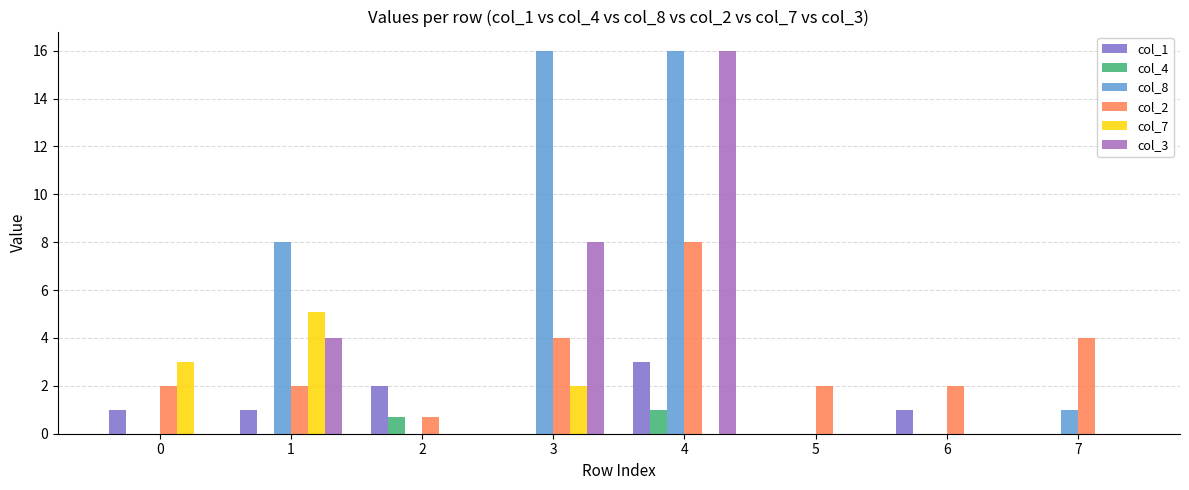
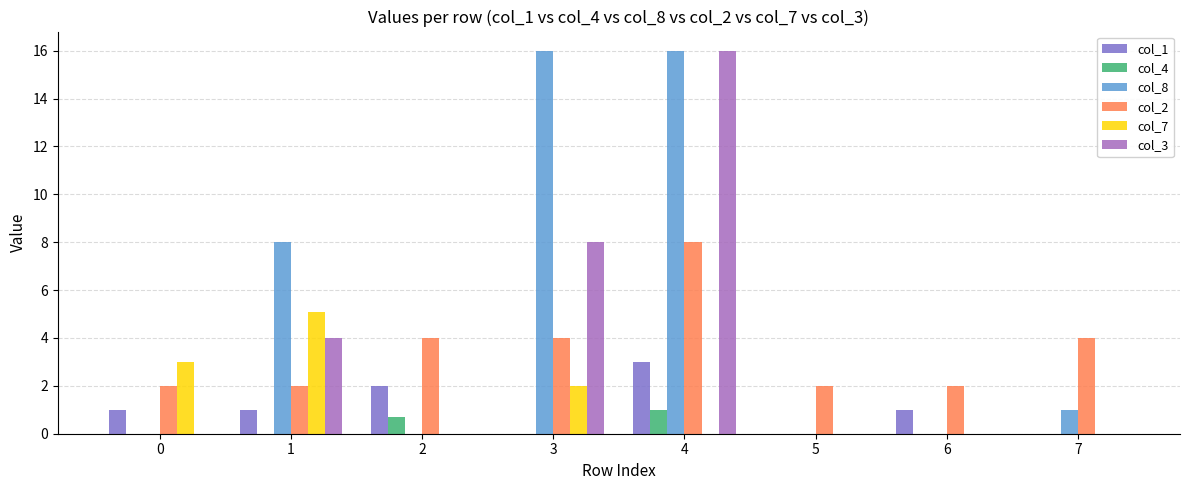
  {
    "col_4": {
      "0": 0.0,
      "1": 0.0,
      "2": 0.7,
      "3": 0.0,
      "4": 1.0,
      "5": 0.0,
      "6": 0.0,
      "7": 0.0
    },
    "col_2": {
      "0": 2.0,
      "1": 2.0,
-     "2": 0.7,
+     "2": 4.0,
      "3": 4.0,
      "4": 8.0,
      "5": 2.0,
      "6": 2.0,
      "7": 4.0
    },
    "col_7": {
      "0": 3.0,
      "1": 5.1,
      "2": 0.0,
      "3": 2.0,
      "4": 0.0,
      "5": 0.0,
      "6": 0.0,
      "7": 0.0
    }
  }
